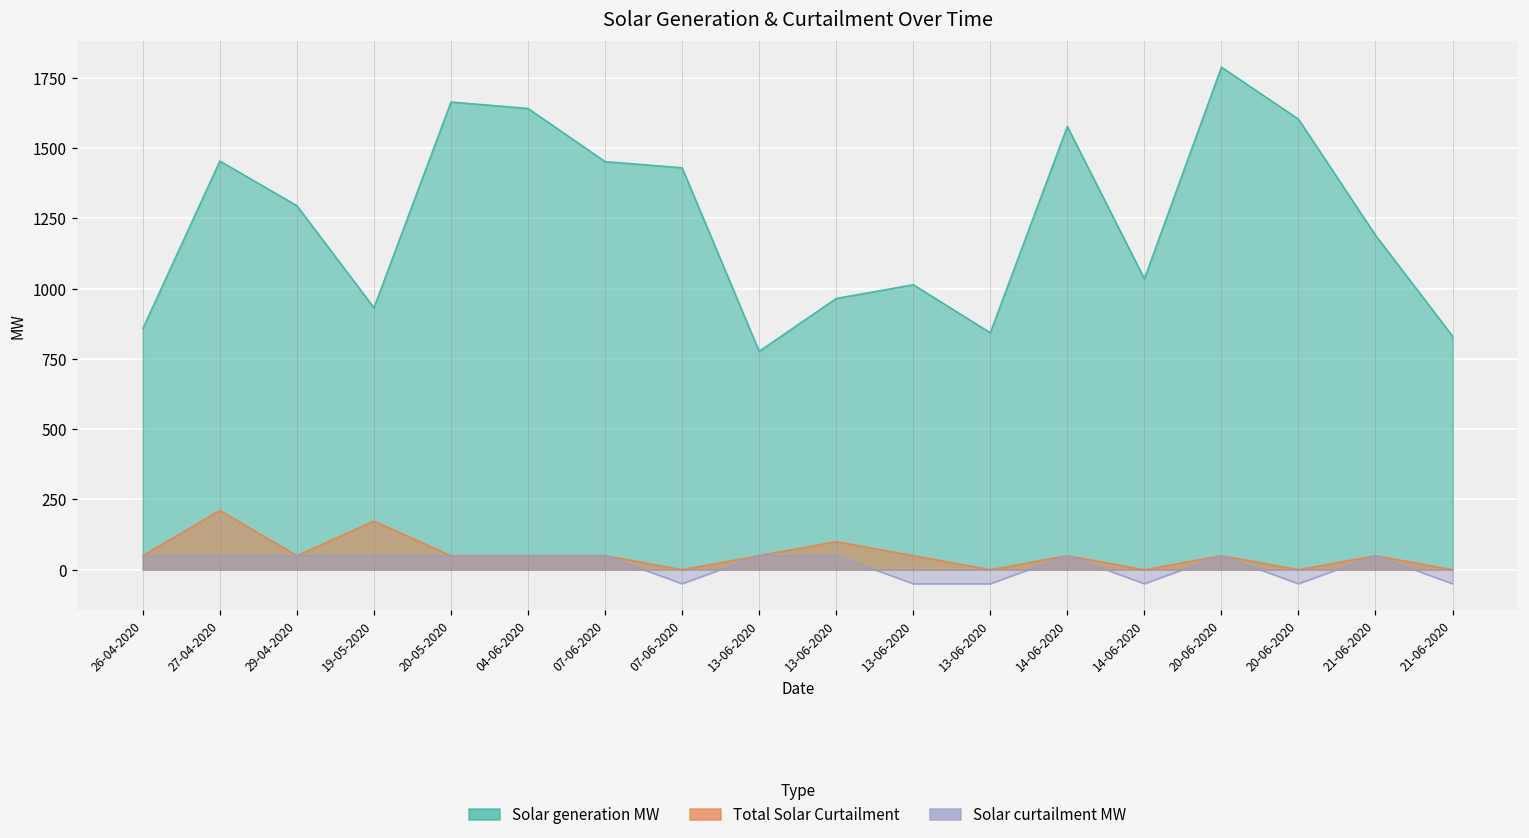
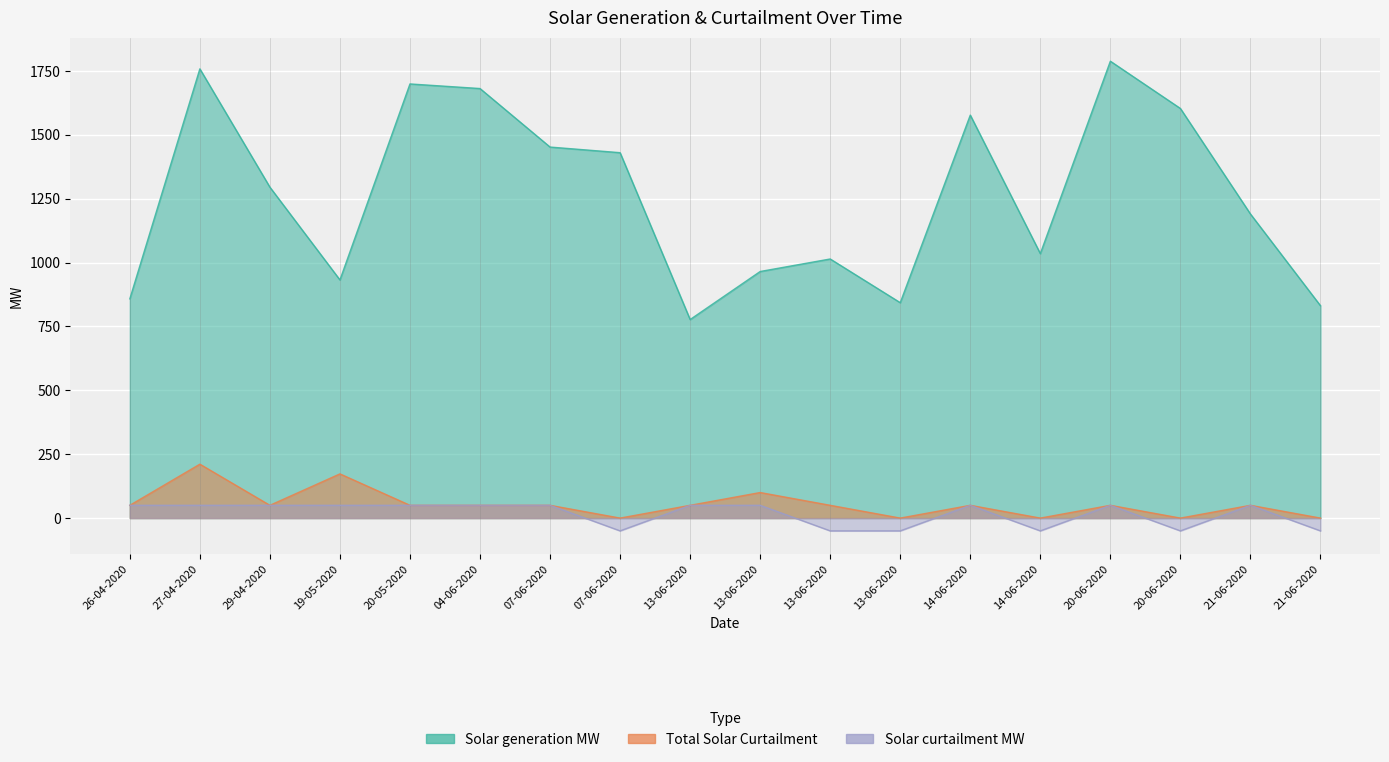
  {
    "Solar generation MW": {
      "26-04-2020": 860,
-     "27-04-2020": 1450,
+     "27-04-2020": 1760,
      "29-04-2020": 1300,
      "19-05-2020": 930,
-     "20-05-2020": 1660,
-     "04-06-2020": 1640
+     "20-05-2020": 1700,
+     "04-06-2020": 1680
    },
    "Total Solar Curtailment": {
      "27-04-2020": 210,
      "19-05-2020": 170
    }
  }
